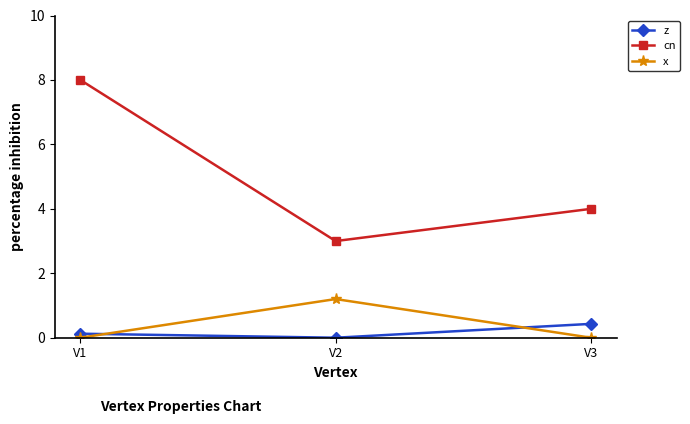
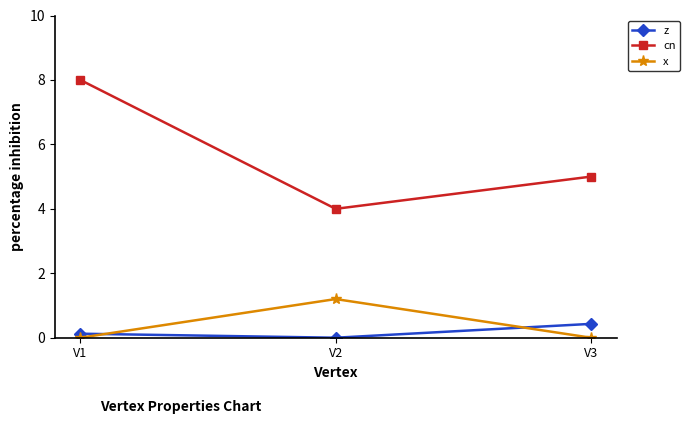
  {
    "z": {
      "V1": 0.1,
      "V2": 0,
      "V3": 0.4
    },
    "cn": {
      "V1": 8,
-     "V2": 3,
-     "V3": 4
+     "V2": 4,
+     "V3": 5
    },
    "x": {
      "V1": 0,
      "V2": 1.2,
      "V3": 0
    }
  }
